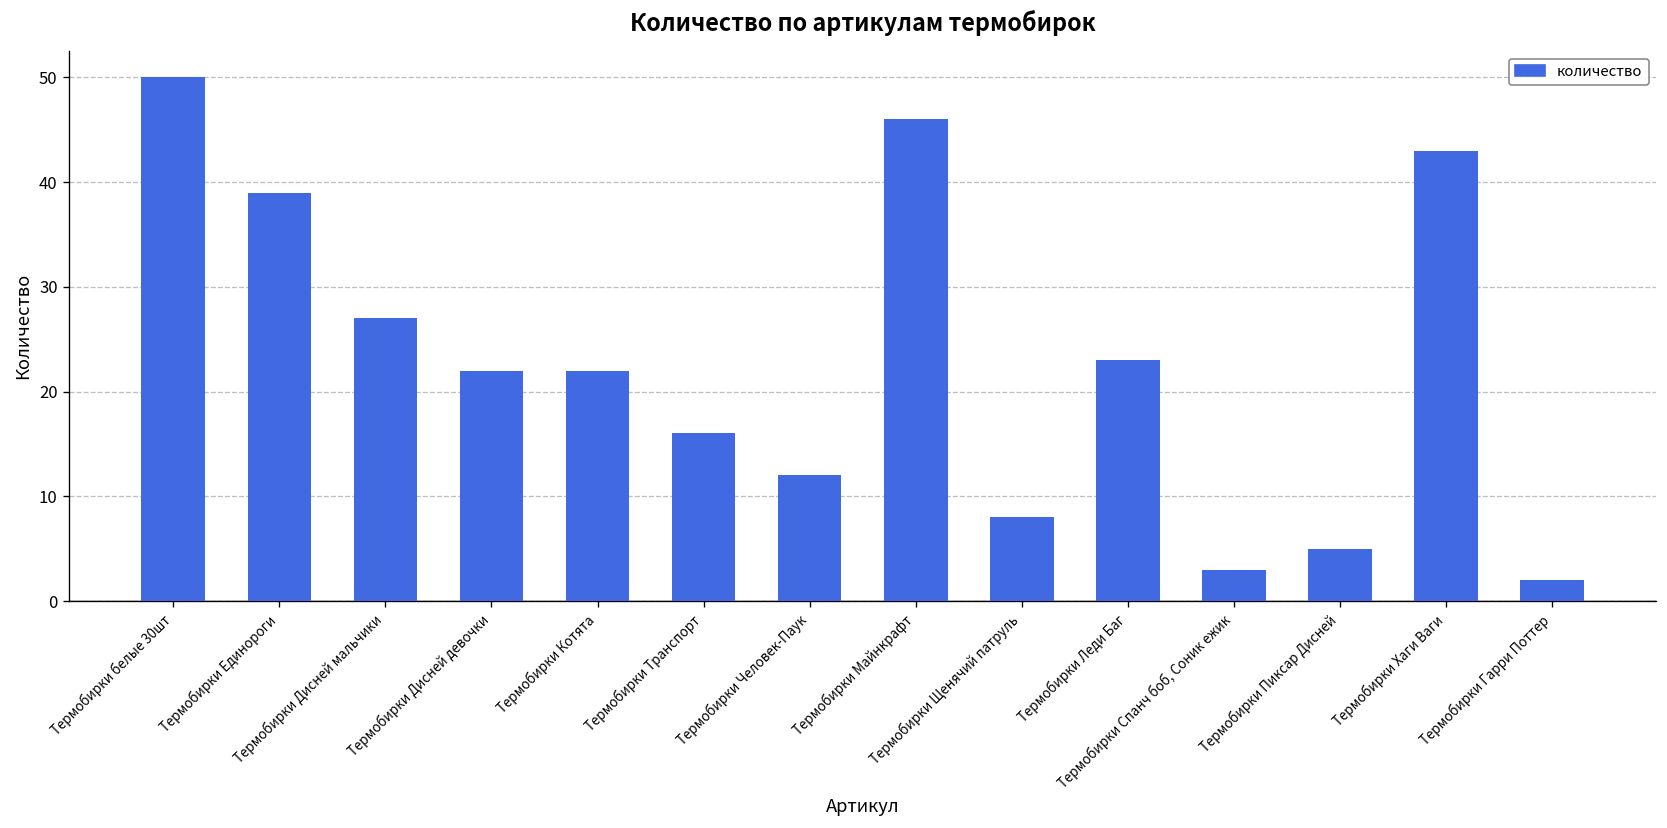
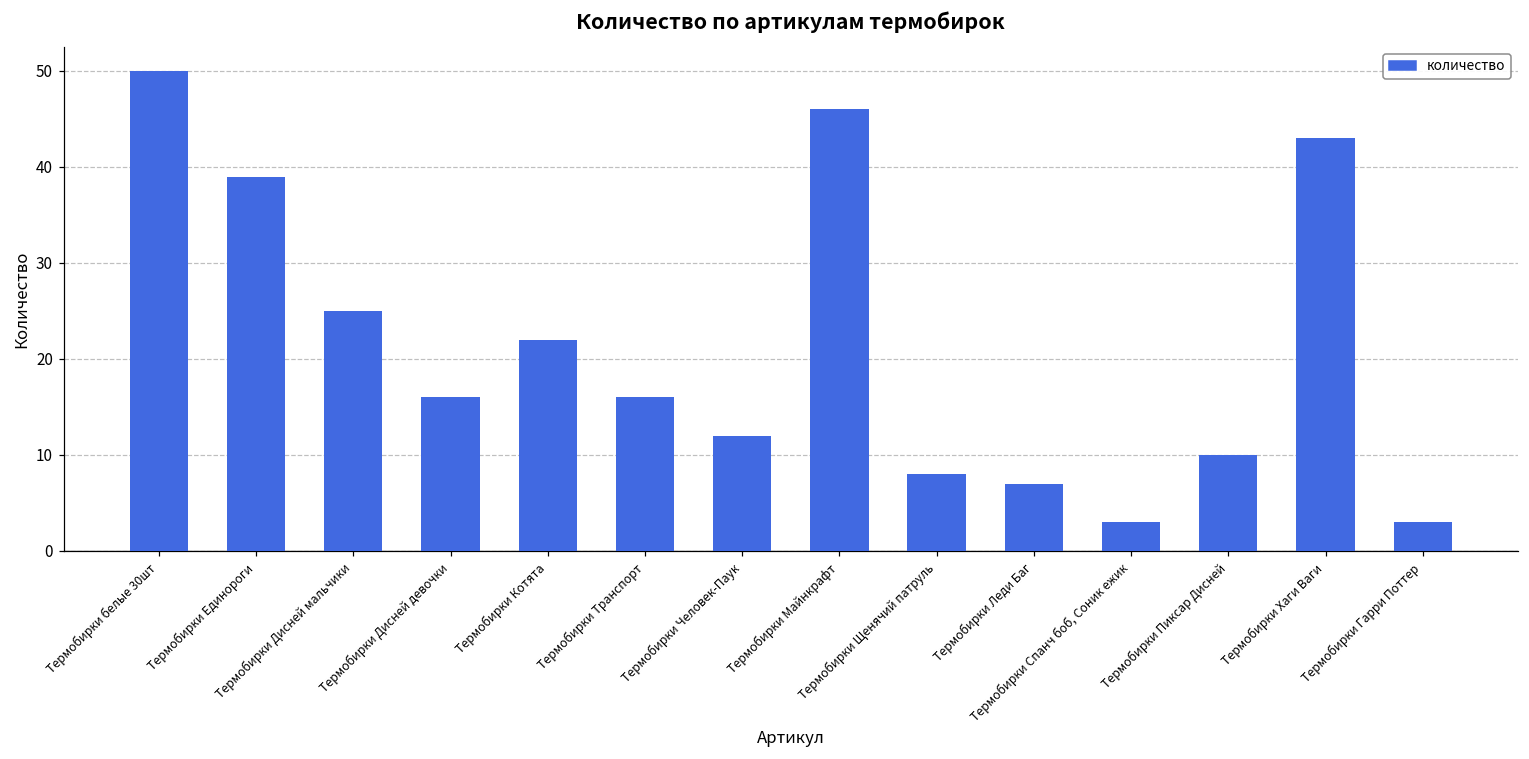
  {
    "Термобирки белые 30шт": 50,
    "Термобирки Единороги": 39,
-   "Термобирки Дисней мальчики": 27,
-   "Термобирки Дисней девочки": 22,
+   "Термобирки Дисней мальчики": 25,
+   "Термобирки Дисней девочки": 16,
    "Термобирки Котята": 22,
    "Термобирки Транспорт": 16,
    "Термобирки Человек-Паук": 12,
    "Термобирки Майнкрафт": 46,
    "Термобирки Щенячий патруль": 8,
-   "Термобирки Леди Баг": 23,
+   "Термобирки Леди Баг": 7,
    "Термобирки Спанч боб, Соник ежик": 3,
-   "Термобирки Пиксар Дисней": 5,
+   "Термобирки Пиксар Дисней": 10,
    "Термобирки Хаги Ваги": 43,
-   "Термобирки Гарри Поттер": 2
+   "Термобирки Гарри Поттер": 3
  }
